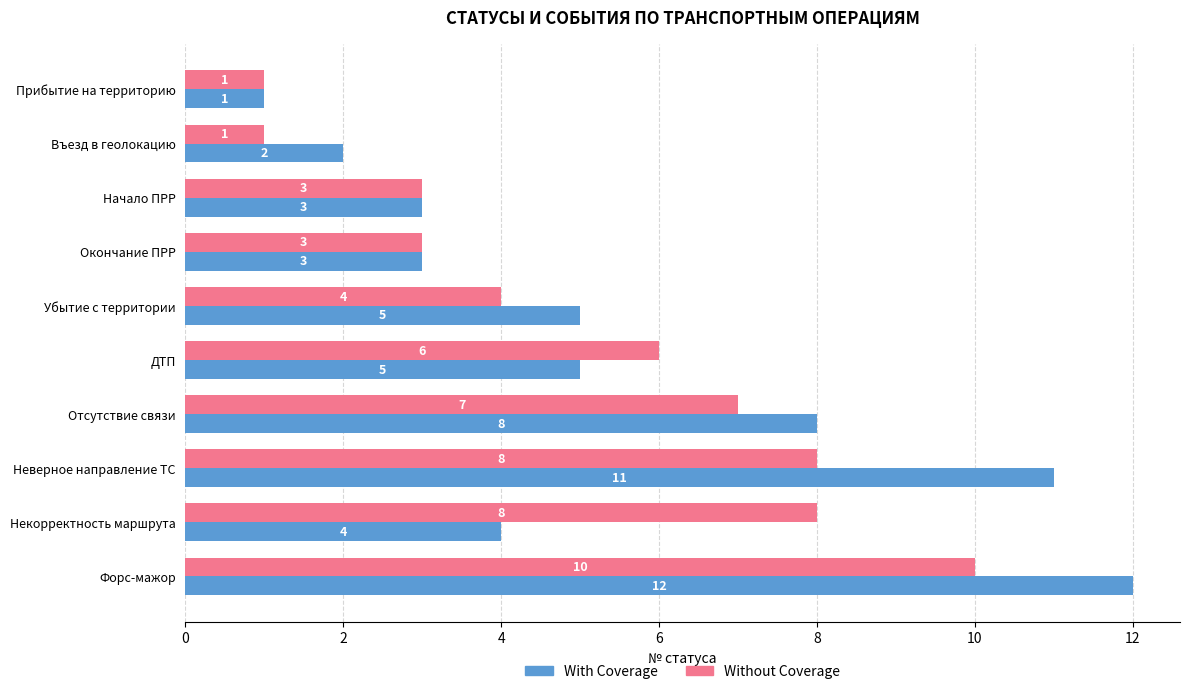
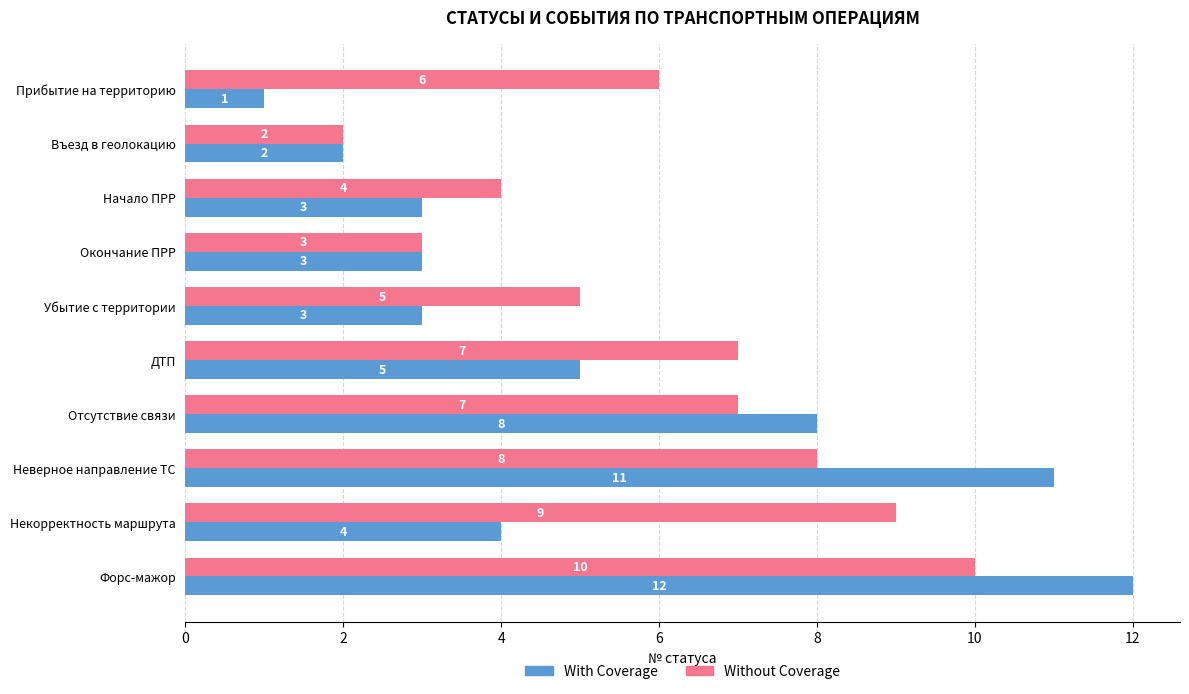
  {
    "With Coverage": {
      "Прибытие на территорию": 1,
      "Въезд в геолокацию": 2,
      "Начало ПРР": 3,
      "Окончание ПРР": 3,
-     "Убытие с территории": 5,
+     "Убытие с территории": 3,
      "ДТП": 5,
      "Отсутствие связи": 8,
      "Неверное направление ТС": 11,
      "Некорректность маршрута": 4,
      "Форс-мажор": 12
    },
    "Without Coverage": {
-     "Прибытие на территорию": 1,
-     "Въезд в геолокацию": 1,
-     "Начало ПРР": 3,
+     "Прибытие на территорию": 6,
+     "Въезд в геолокацию": 2,
+     "Начало ПРР": 4,
      "Окончание ПРР": 3,
-     "Убытие с территории": 4,
-     "ДТП": 6,
+     "Убытие с территории": 5,
+     "ДТП": 7,
      "Отсутствие связи": 7,
      "Неверное направление ТС": 8,
-     "Некорректность маршрута": 8,
+     "Некорректность маршрута": 9,
      "Форс-мажор": 10
    }
  }
